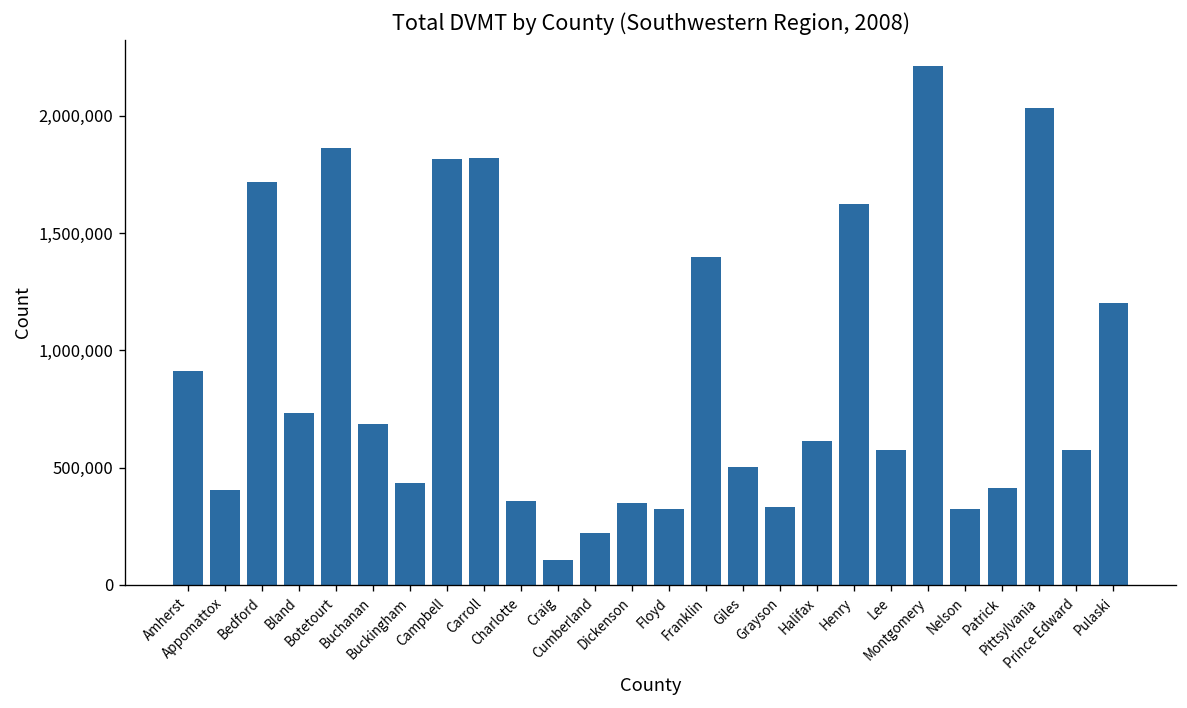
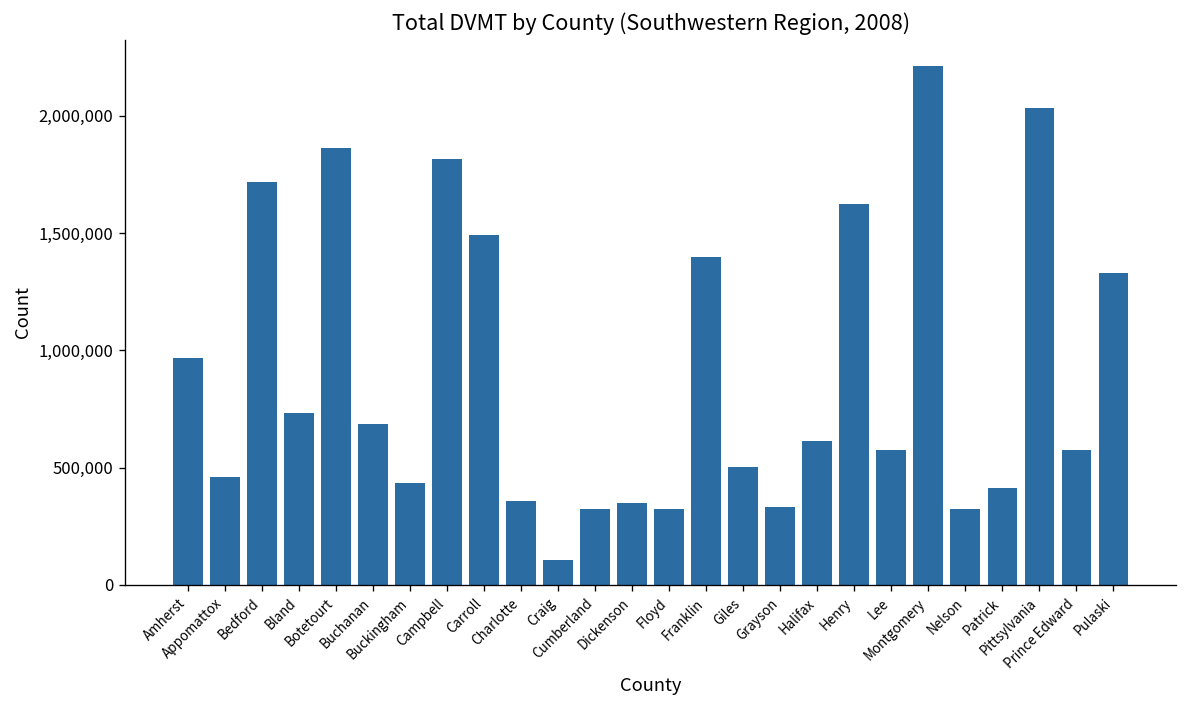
  {
-   "Amherst": "910,000",
-   "Appomattox": "410,000",
+   "Amherst": "970,000",
+   "Appomattox": "460,000",
    "Bedford": "1,720,000",
    "Bland": "730,000",
    "Botetourt": "1,860,000",
    "Buchanan": "690,000",
    "Buckingham": "440,000",
    "Campbell": "1,820,000",
-   "Carroll": "1,820,000",
+   "Carroll": "1,490,000",
    "Charlotte": "360,000",
    "Craig": "110,000",
-   "Cumberland": "220,000",
+   "Cumberland": "320,000",
    "Dickenson": "350,000",
    "Floyd": "320,000",
    "Franklin": "1,400,000",
    "Giles": "500,000",
    "Grayson": "330,000",
    "Halifax": "610,000",
    "Henry": "1,630,000",
    "Lee": "580,000",
    "Montgomery": "2,210,000",
    "Nelson": "330,000",
    "Patrick": "410,000",
    "Pittsylvania": "2,030,000",
    "Prince Edward": "580,000",
-   "Pulaski": "1,200,000"
+   "Pulaski": "1,330,000"
  }
